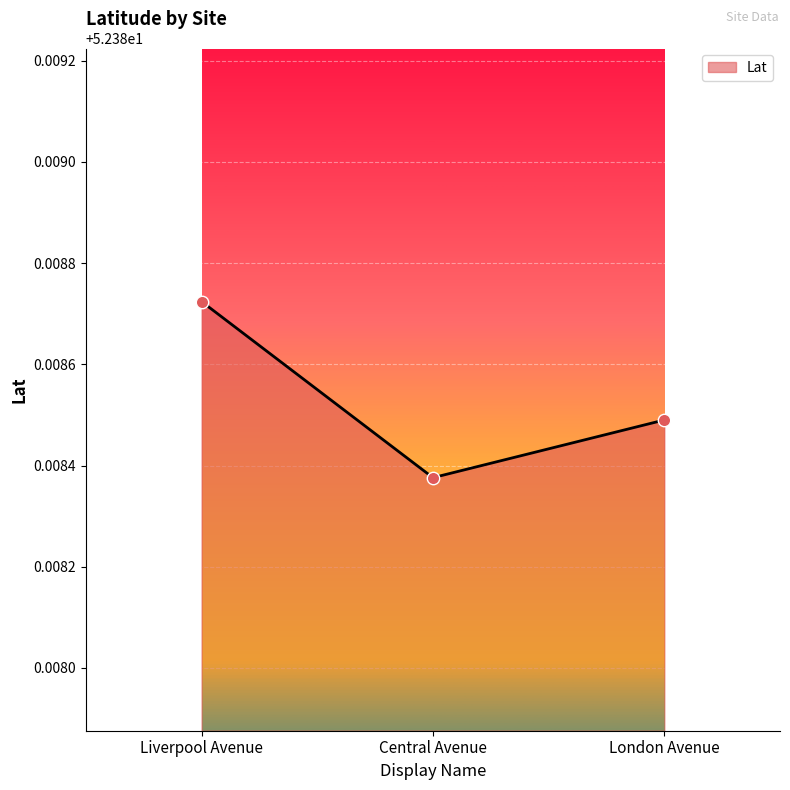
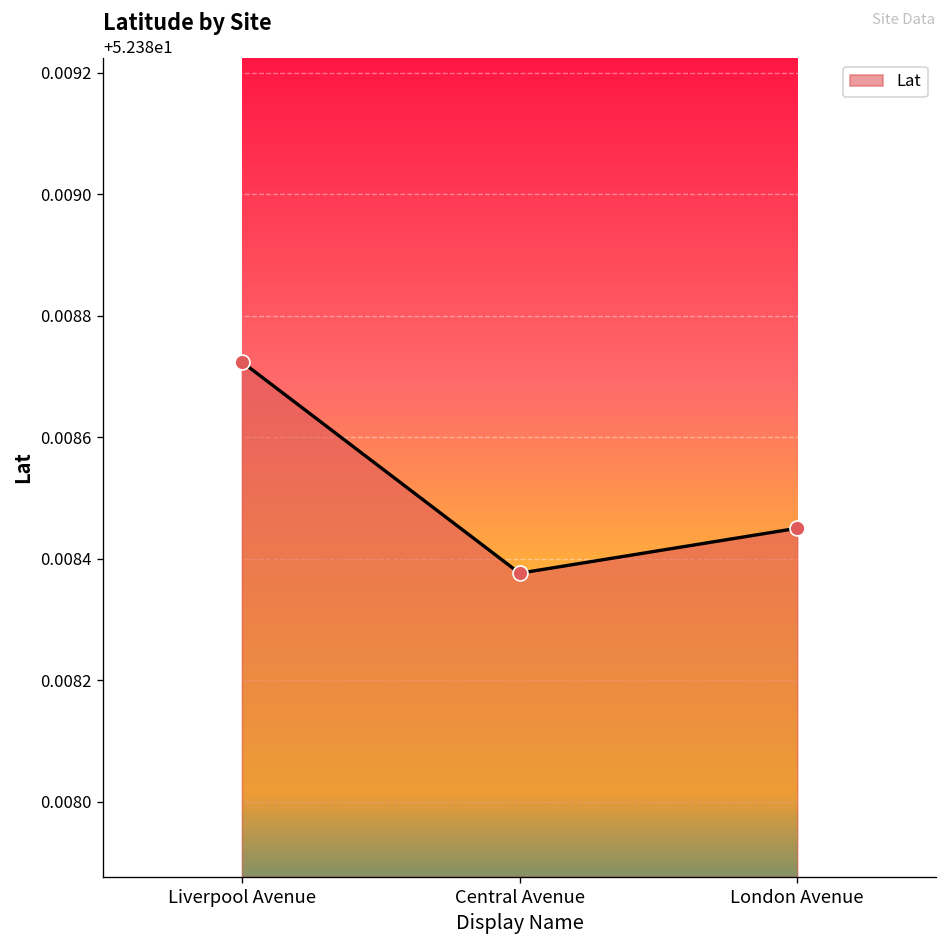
  {
    "Liverpool Avenue": 52.38872,
    "Central Avenue": 52.38838,
-   "London Avenue": 52.38849
+   "London Avenue": 52.38845
  }
